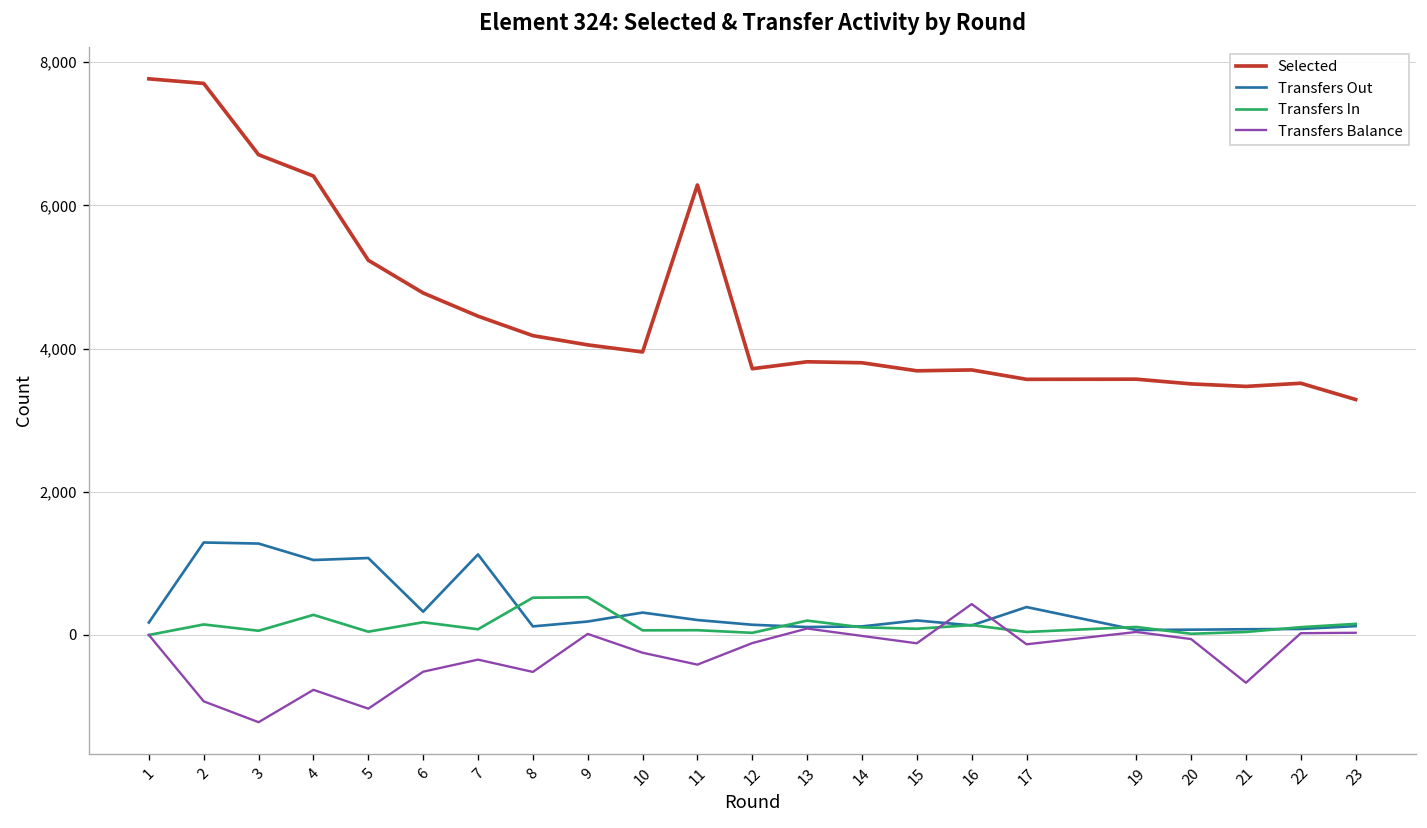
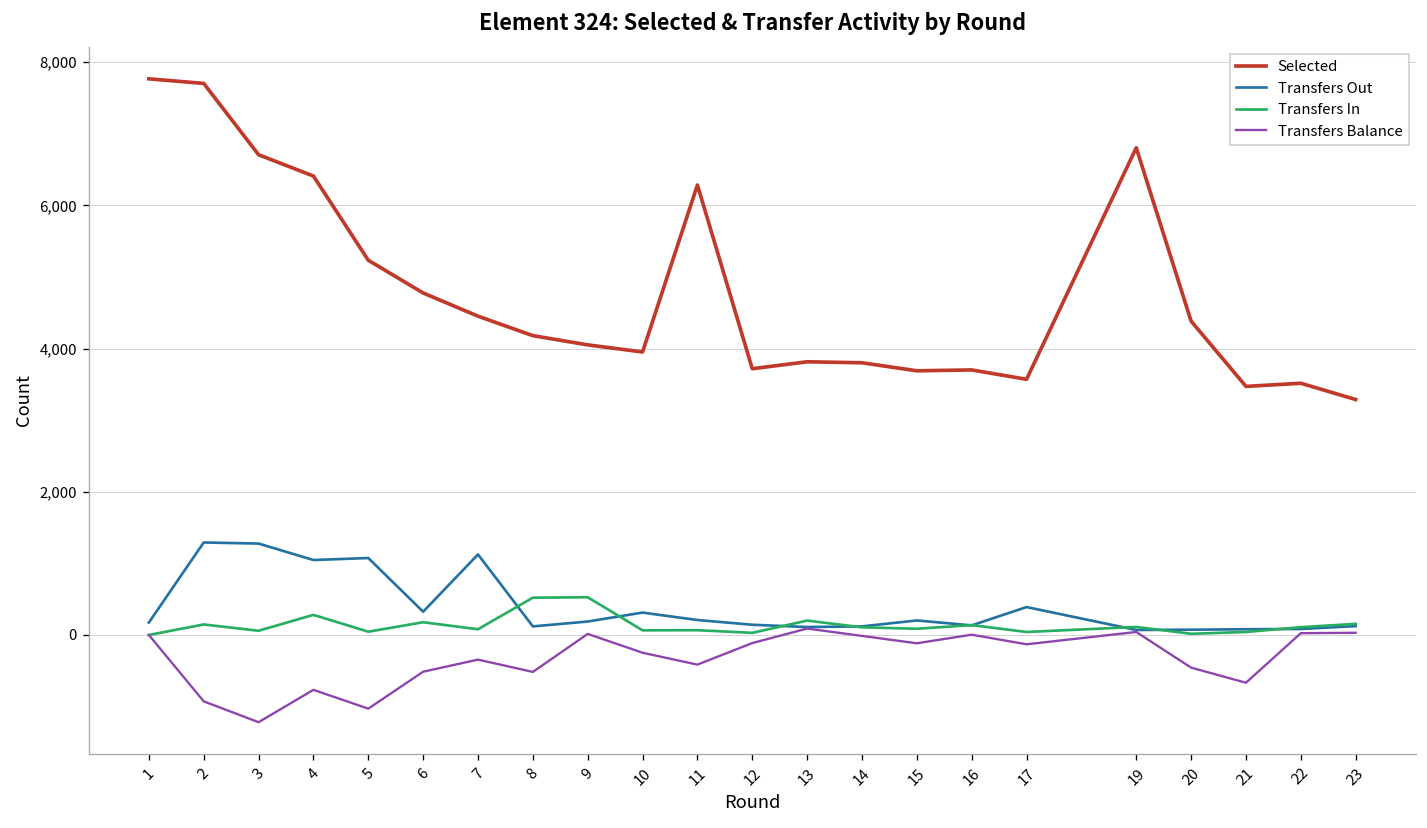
  {
    "Selected": {
      "1": "7,800",
      "2": "7,700",
      "3": "6,700",
      "4": "6,400",
      "5": "5,200",
      "6": "4,800",
      "7": "4,500",
      "8": "4,200",
      "9": "4,100",
      "10": "4,000",
      "11": "6,300",
      "12": "3,700",
      "13": "3,800",
      "14": "3,800",
      "15": "3,700",
      "16": "3,700",
      "17": "3,600",
-     "19": "3,600",
-     "20": "3,500",
+     "19": "6,800",
+     "20": "4,400",
      "21": "3,500",
      "22": "3,500",
      "23": "3,300"
    },
    "Transfers Out": {
      "1": "200",
      "2": "1,300",
      "3": "1,300",
      "4": "1,000",
      "5": "1,100",
      "6": "300",
      "7": "1,100",
      "8": "100",
      "9": "200",
      "10": "300",
      "11": "200",
      "12": "100",
      "15": "200",
      "17": "400",
      "20": "100"
    },
    "Transfers In": {
      "2": "100",
      "3": "100",
      "4": "300",
      "5": "0",
      "6": "200",
      "7": "100",
      "8": "500",
      "9": "500",
      "10": "100",
      "11": "100",
      "12": "0",
      "13": "200",
      "15": "100",
      "17": "0",
      "20": "0"
    },
    "Transfers Balance": {
      "2": "-900",
      "3": "-1,200",
      "4": "-800",
      "5": "-1,000",
      "6": "-500",
      "7": "-300",
      "8": "-500",
      "9": "0",
      "10": "-200",
      "11": "-400",
      "12": "-100",
      "14": "0",
      "15": "-100",
-     "16": "400",
+     "16": "0",
      "17": "-100",
-     "20": "-100",
+     "20": "-500",
      "21": "-700",
      "22": "0",
      "23": "0"
    }
  }
